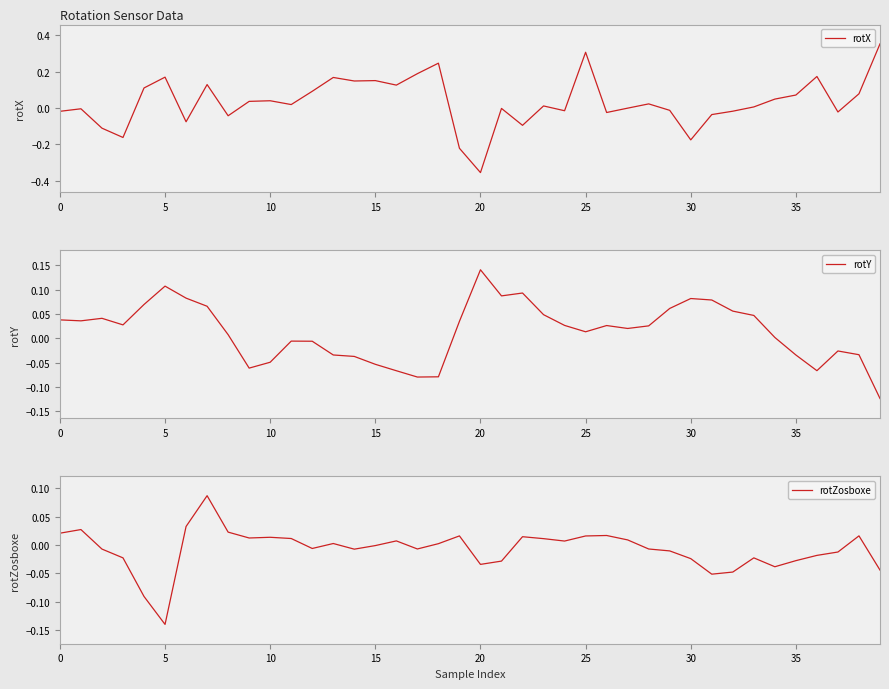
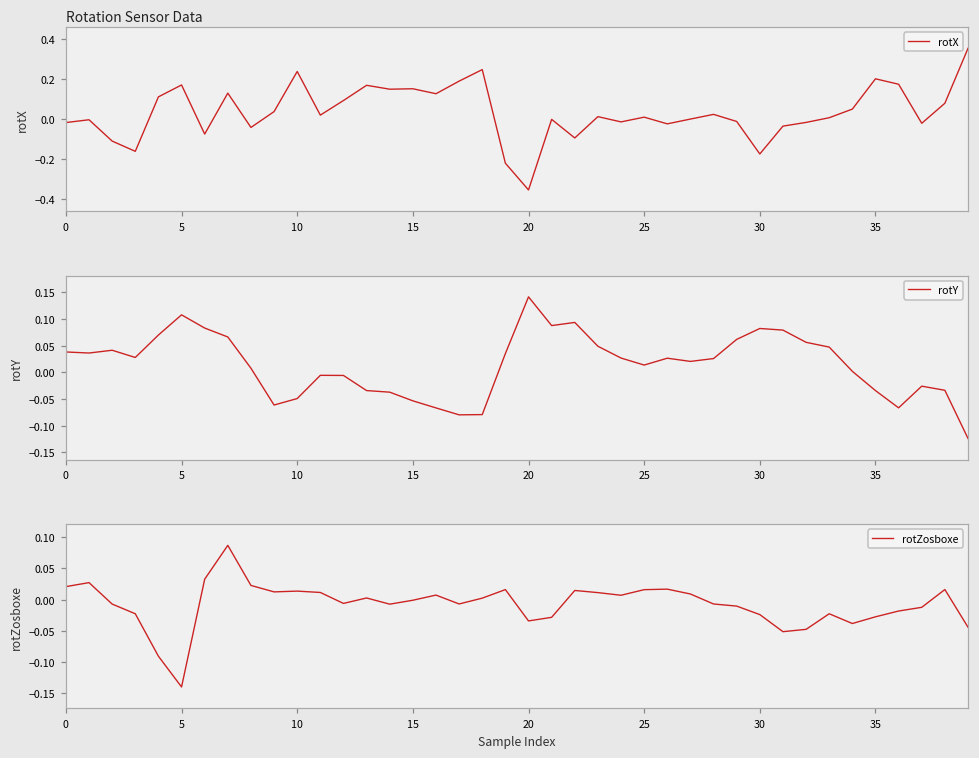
  {
    "Rotation Sensor Data": {
      "0": -0.02,
      "5": 0.17,
-     "10": 0.04,
+     "10": 0.24,
      "15": 0.15,
      "20": -0.35,
-     "25": 0.31,
+     "25": 0.01,
      "30": -0.17,
-     "35": 0.07
+     "35": 0.20
    }
  }
